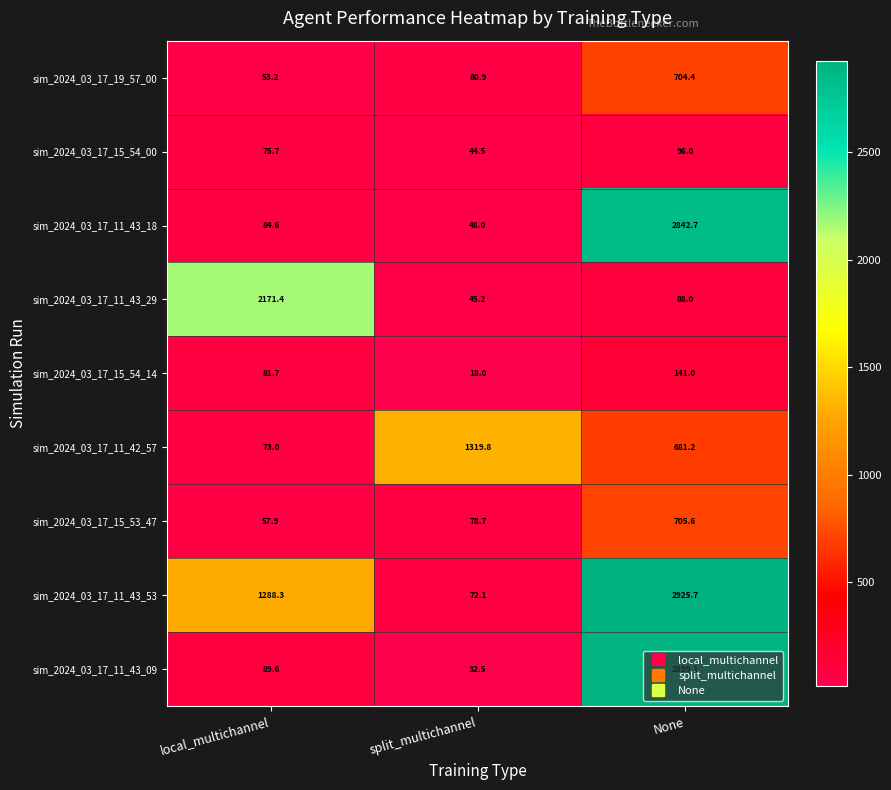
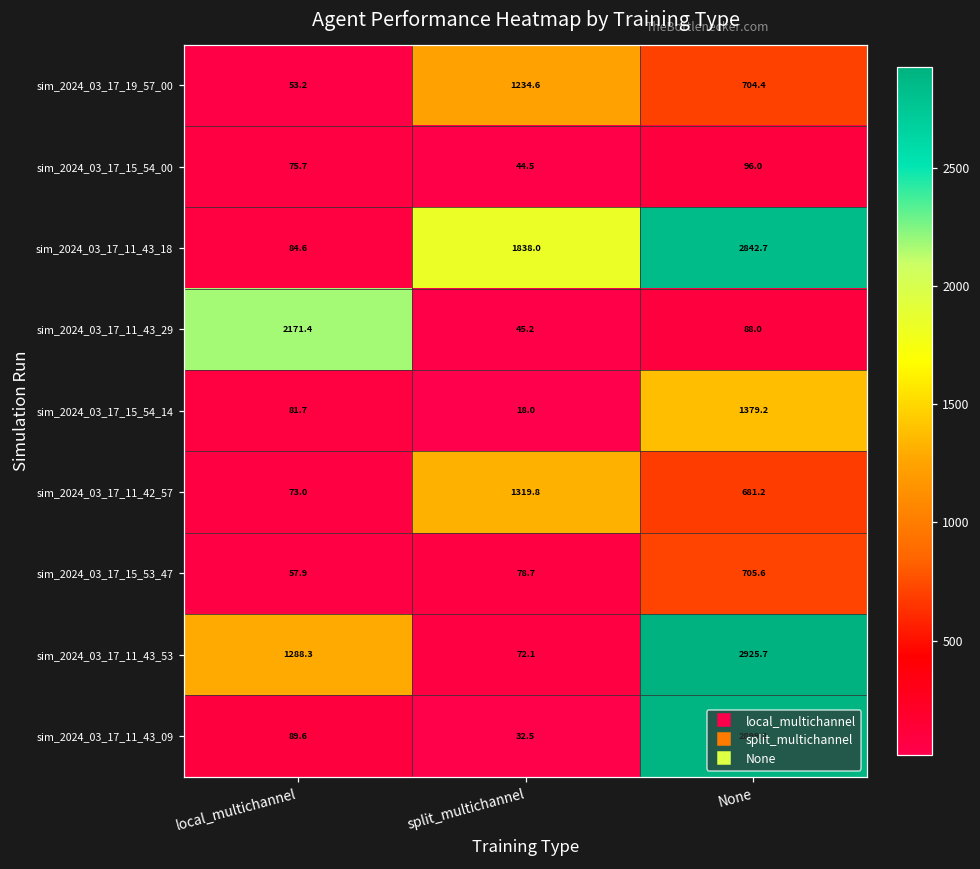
  {
    "sim_2024_03_17_19_57_00": {
      "local_multichannel": 53.2,
-     "split_multichannel": 60.9,
+     "split_multichannel": 1234.6,
      "None": 704.4
    },
    "sim_2024_03_17_15_54_00": {
      "local_multichannel": 75.7,
      "split_multichannel": 44.5,
      "None": 96.0
    },
    "sim_2024_03_17_11_43_18": {
      "local_multichannel": 84.6,
-     "split_multichannel": 48.0,
+     "split_multichannel": 1838.0,
      "None": 2842.7
    },
    "sim_2024_03_17_11_43_29": {
      "local_multichannel": 2171.4,
      "split_multichannel": 45.2,
      "None": 88.0
    },
    "sim_2024_03_17_15_54_14": {
      "local_multichannel": 81.7,
      "split_multichannel": 18.0,
-     "None": 141.0
+     "None": 1379.2
    },
    "sim_2024_03_17_11_42_57": {
      "local_multichannel": 73.0,
      "split_multichannel": 1319.8,
      "None": 681.2
    },
    "sim_2024_03_17_15_53_47": {
      "local_multichannel": 57.9,
      "split_multichannel": 78.7,
      "None": 705.6
    },
    "sim_2024_03_17_11_43_53": {
      "local_multichannel": 1288.3,
      "split_multichannel": 72.1,
      "None": 2925.7
    },
    "sim_2024_03_17_11_43_09": {
      "local_multichannel": 89.6,
      "split_multichannel": 32.5
    }
  }
